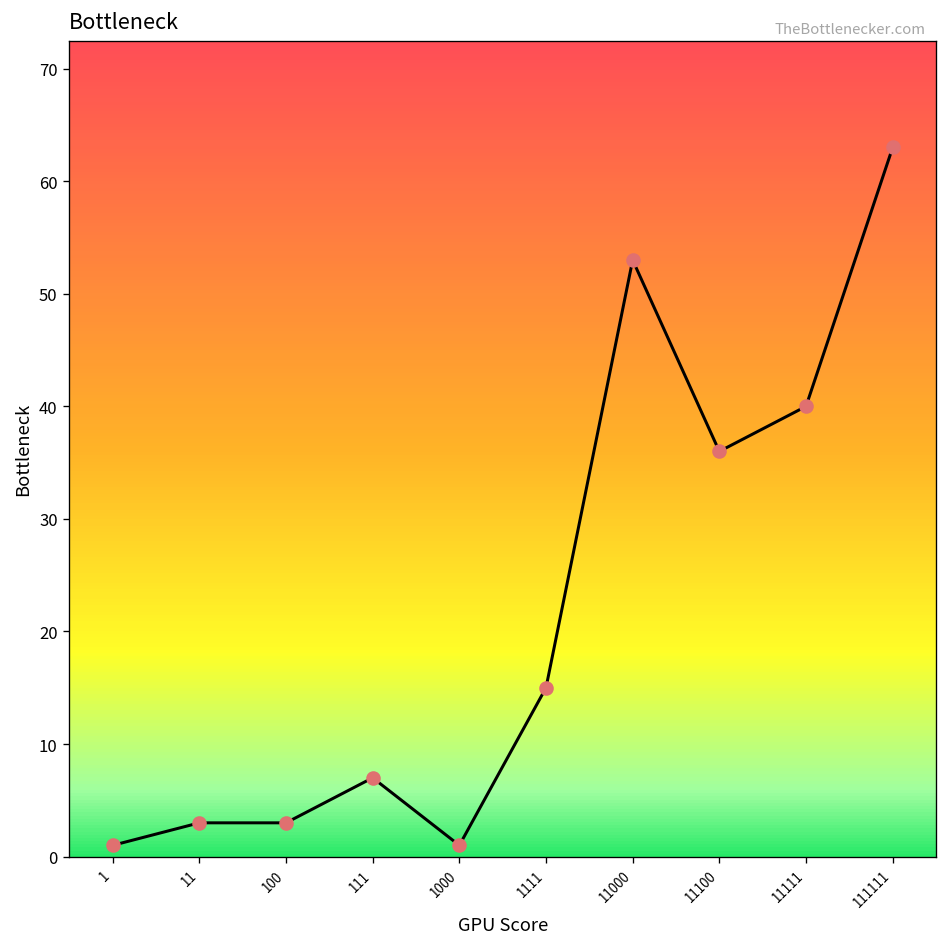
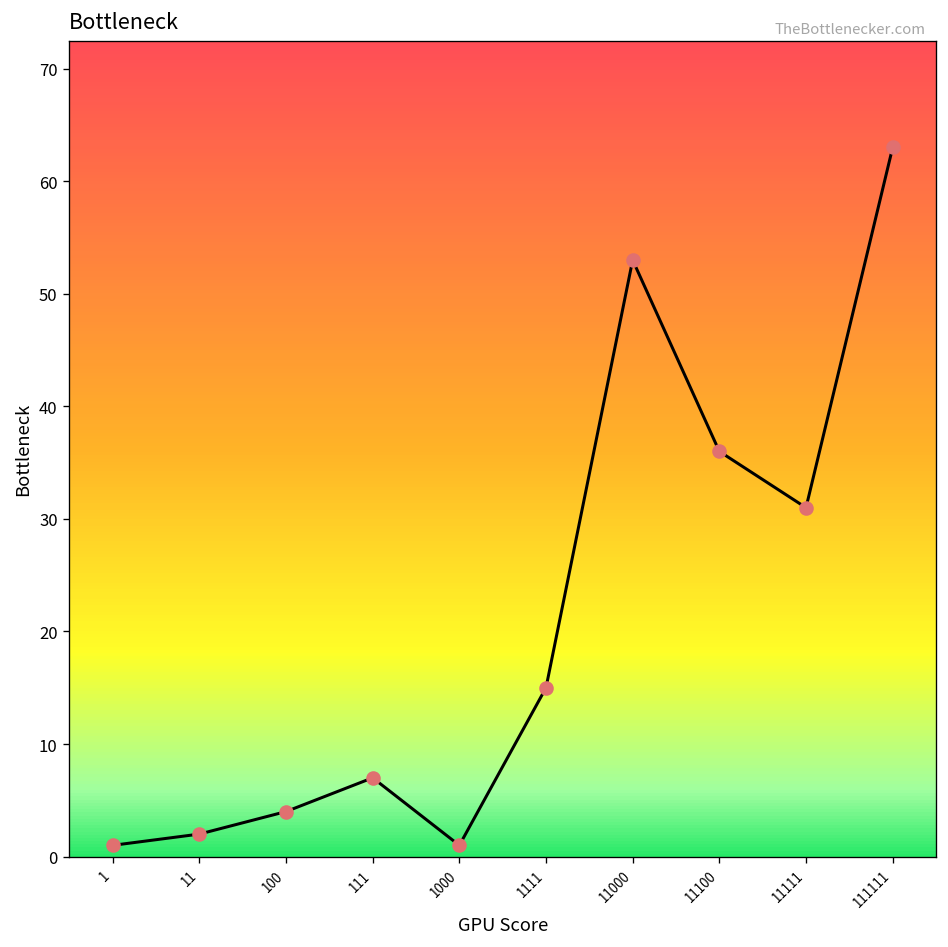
  {
    "1": 1,
-   "11": 3,
-   "100": 3,
+   "11": 2,
+   "100": 4,
    "111": 7,
    "1000": 1,
    "1111": 15,
    "11000": 53,
    "11100": 36,
-   "11111": 40,
+   "11111": 31,
    "111111": 63
  }
